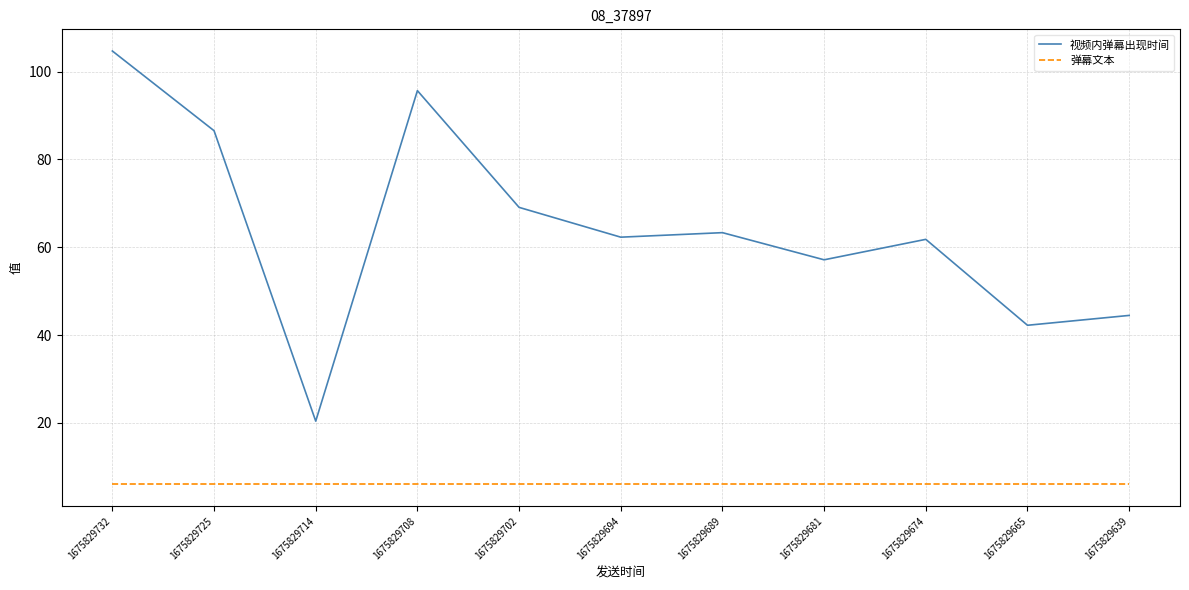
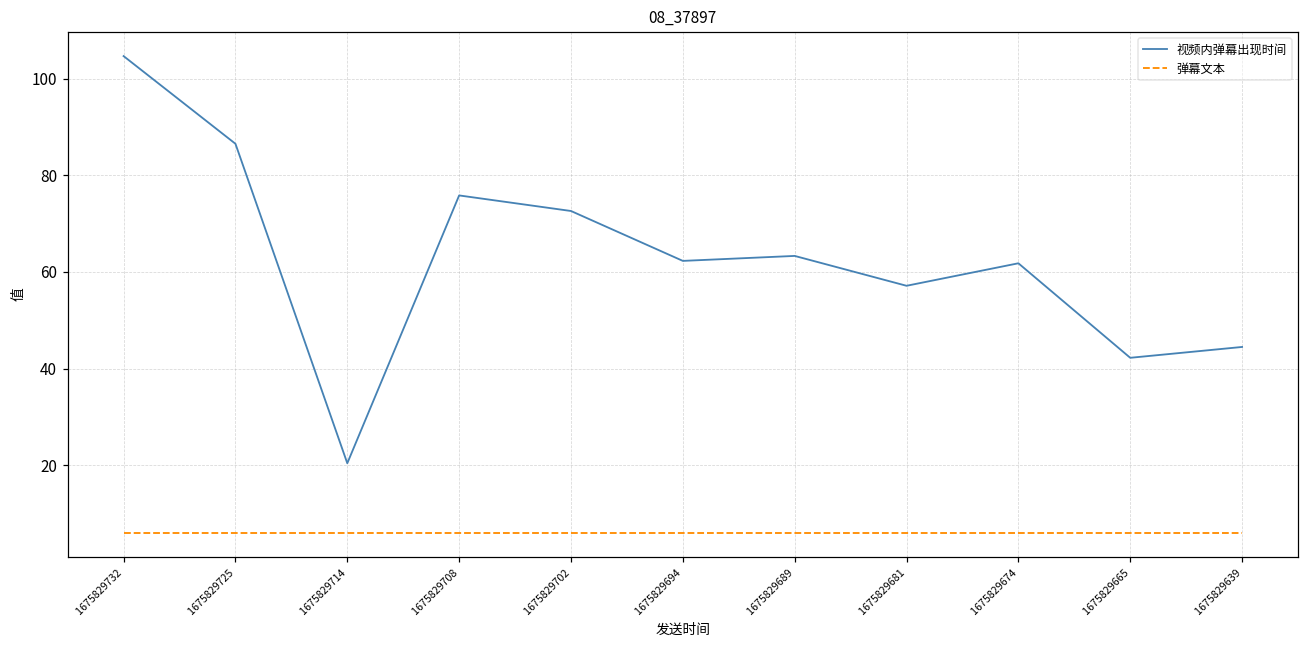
  {
    "视频内弹幕出现时间": {
      "1675829732": 105,
      "1675829725": 87,
      "1675829714": 20,
-     "1675829708": 96,
-     "1675829702": 69,
+     "1675829708": 76,
+     "1675829702": 73,
      "1675829694": 62,
      "1675829689": 63,
      "1675829681": 57,
      "1675829674": 62,
      "1675829665": 42,
      "1675829639": 44
    },
    "弹幕文本": {
      "1675829732": 6,
      "1675829725": 6,
      "1675829714": 6,
      "1675829708": 6,
      "1675829702": 6,
      "1675829694": 6,
      "1675829689": 6,
      "1675829681": 6,
      "1675829674": 6,
      "1675829665": 6,
      "1675829639": 6
    }
  }
